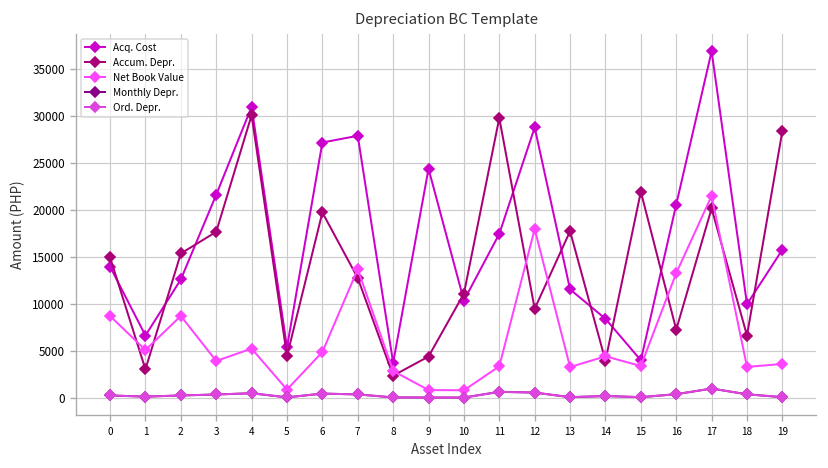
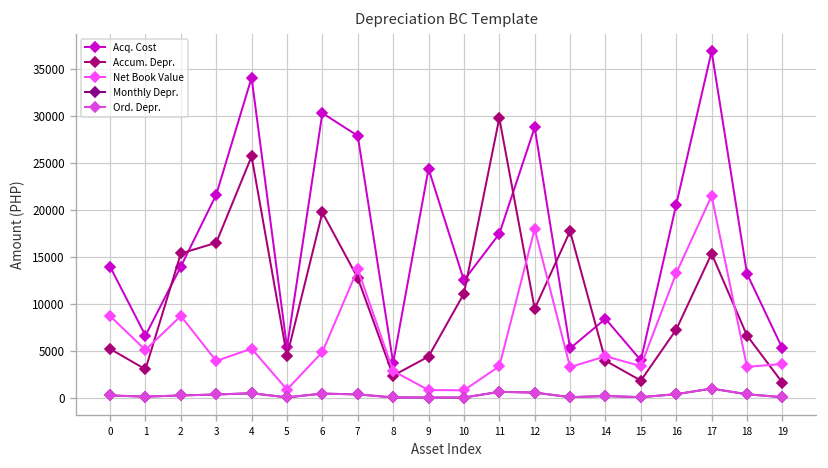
  {
    "Acq. Cost": {
      "0": 14000,
      "1": 7000,
-     "2": 13000,
+     "2": 14000,
      "3": 22000,
-     "4": 31000,
+     "4": 34000,
      "5": 5000,
-     "6": 27000,
+     "6": 30000,
      "7": 28000,
      "8": 4000,
      "9": 24000,
-     "10": 10000,
+     "10": 13000,
      "11": 17000,
      "12": 29000,
-     "13": 12000,
+     "13": 5000,
      "14": 8000,
      "15": 4000,
      "16": 21000,
      "17": 37000,
-     "18": 10000,
-     "19": 16000
+     "18": 13000,
+     "19": 5000
    },
    "Accum. Depr.": {
-     "0": 15000,
+     "0": 5000,
      "1": 3000,
      "2": 15000,
-     "3": 18000,
-     "4": 30000,
+     "3": 17000,
+     "4": 26000,
      "5": 4000,
      "6": 20000,
      "7": 13000,
      "8": 2000,
      "9": 4000,
      "10": 11000,
      "11": 30000,
      "12": 10000,
      "13": 18000,
      "14": 4000,
-     "15": 22000,
+     "15": 2000,
      "16": 7000,
-     "17": 20000,
+     "17": 15000,
      "18": 7000,
-     "19": 28000
+     "19": 2000
    }
  }
